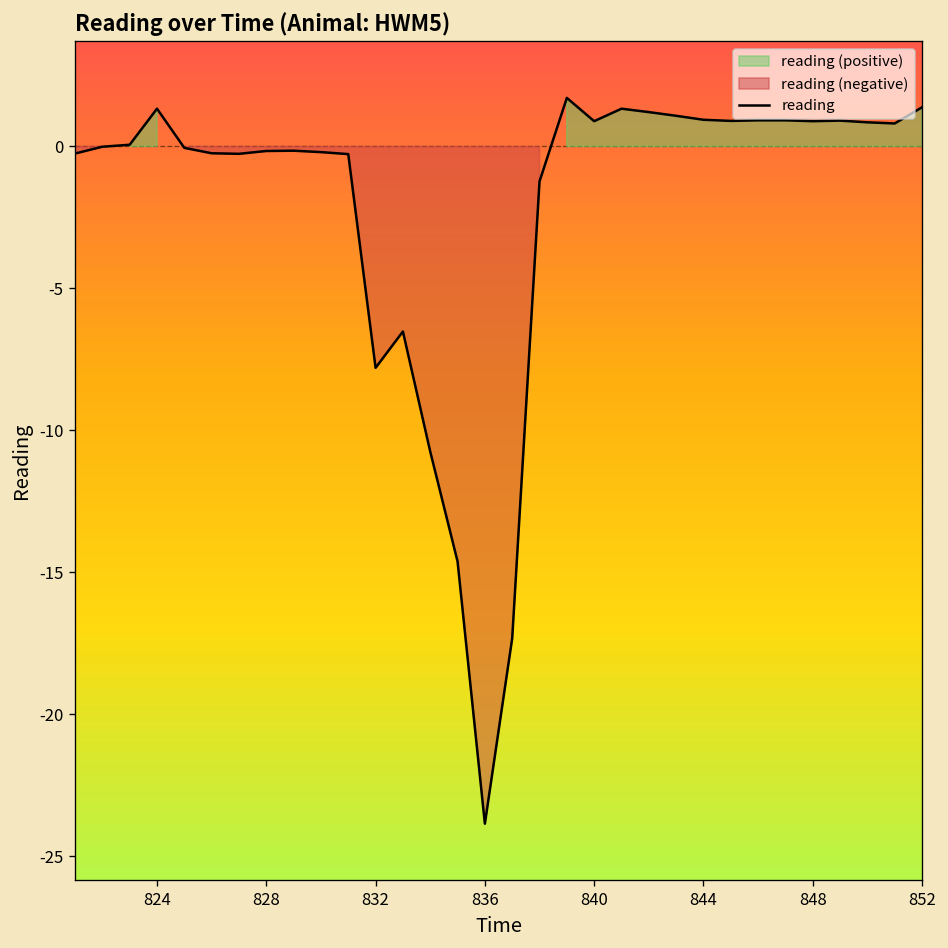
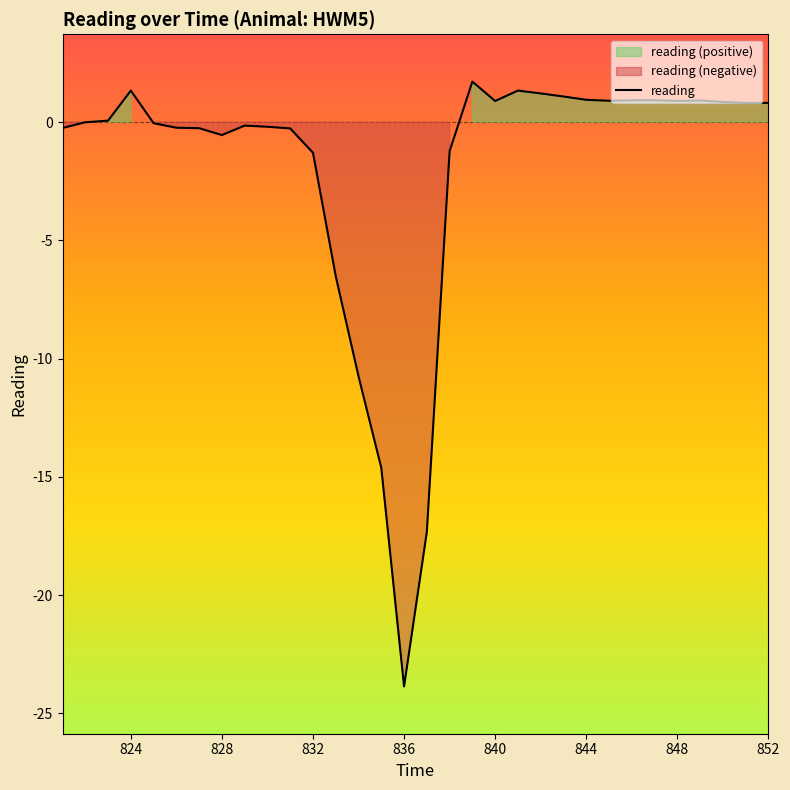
  {
    "824": 1.3,
-   "828": -0.2,
-   "832": -7.8,
+   "828": -0.6,
+   "832": -1.3,
    "836": -23.9,
    "840": 0.9,
    "844": 0.9,
-   "852": 1.4
+   "852": 0.8
  }
